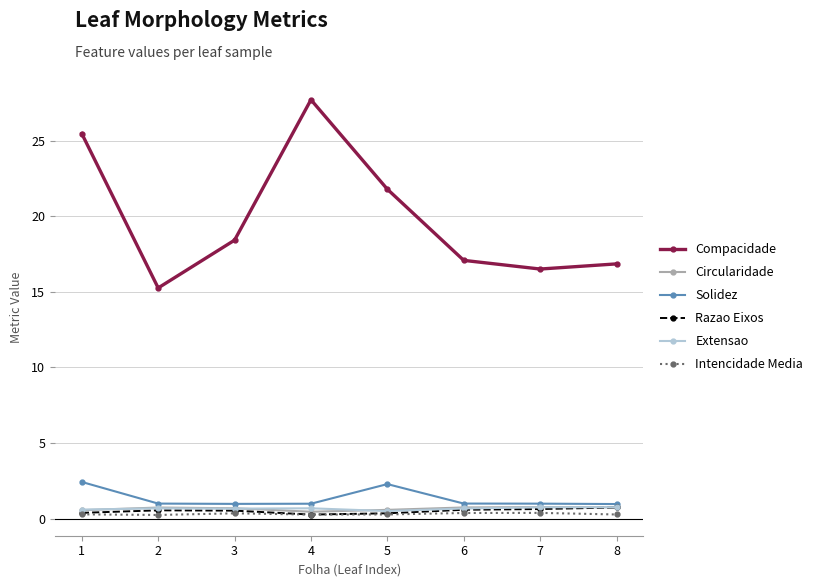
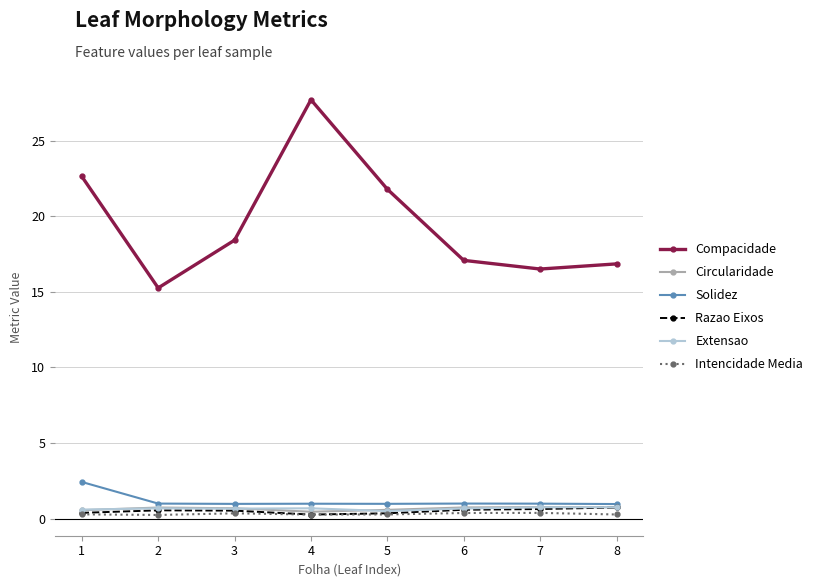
  {
    "Compacidade": {
-     "1": 25.5,
+     "1": 22.6,
      "2": 15.3,
      "3": 18.4,
      "4": 27.7,
      "5": 21.8,
      "6": 17.1,
      "7": 16.5,
      "8": 16.8
    },
    "Solidez": {
      "1": 2.4,
      "2": 1.0,
      "3": 1.0,
      "4": 1.0,
-     "5": 2.3,
+     "5": 1.0,
      "6": 1.0,
      "7": 1.0,
      "8": 1.0
    },
    "Intencidade Media": {
      "2": 0.2,
      "3": 0.3,
      "6": 0.4,
      "7": 0.4,
      "8": 0.3
    }
  }
